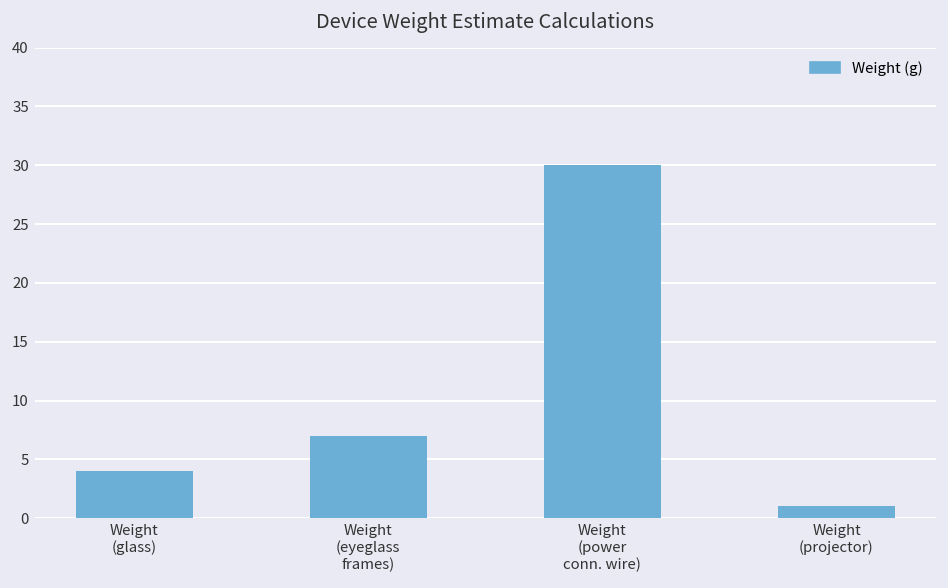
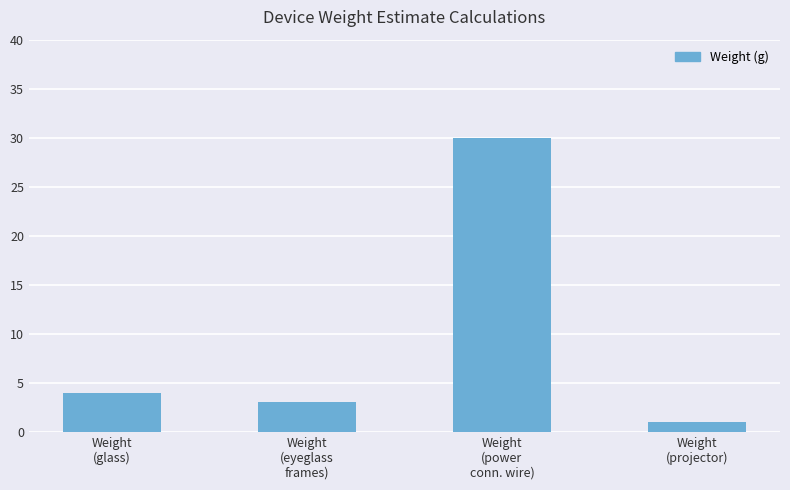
  {
    "Weight (glass)": 4,
-   "Weight (eyeglass frames)": 7,
+   "Weight (eyeglass frames)": 3,
    "Weight (power conn. wire)": 30,
    "Weight (projector)": 1
  }
